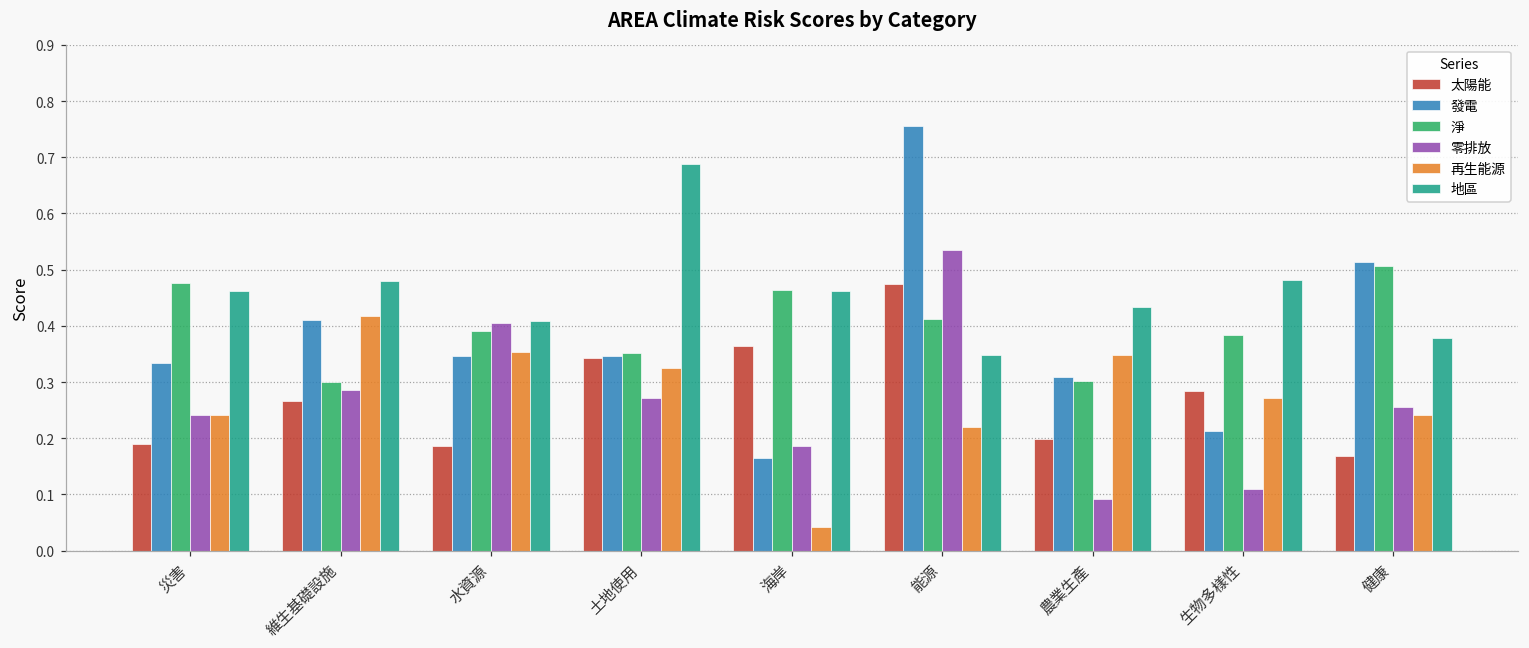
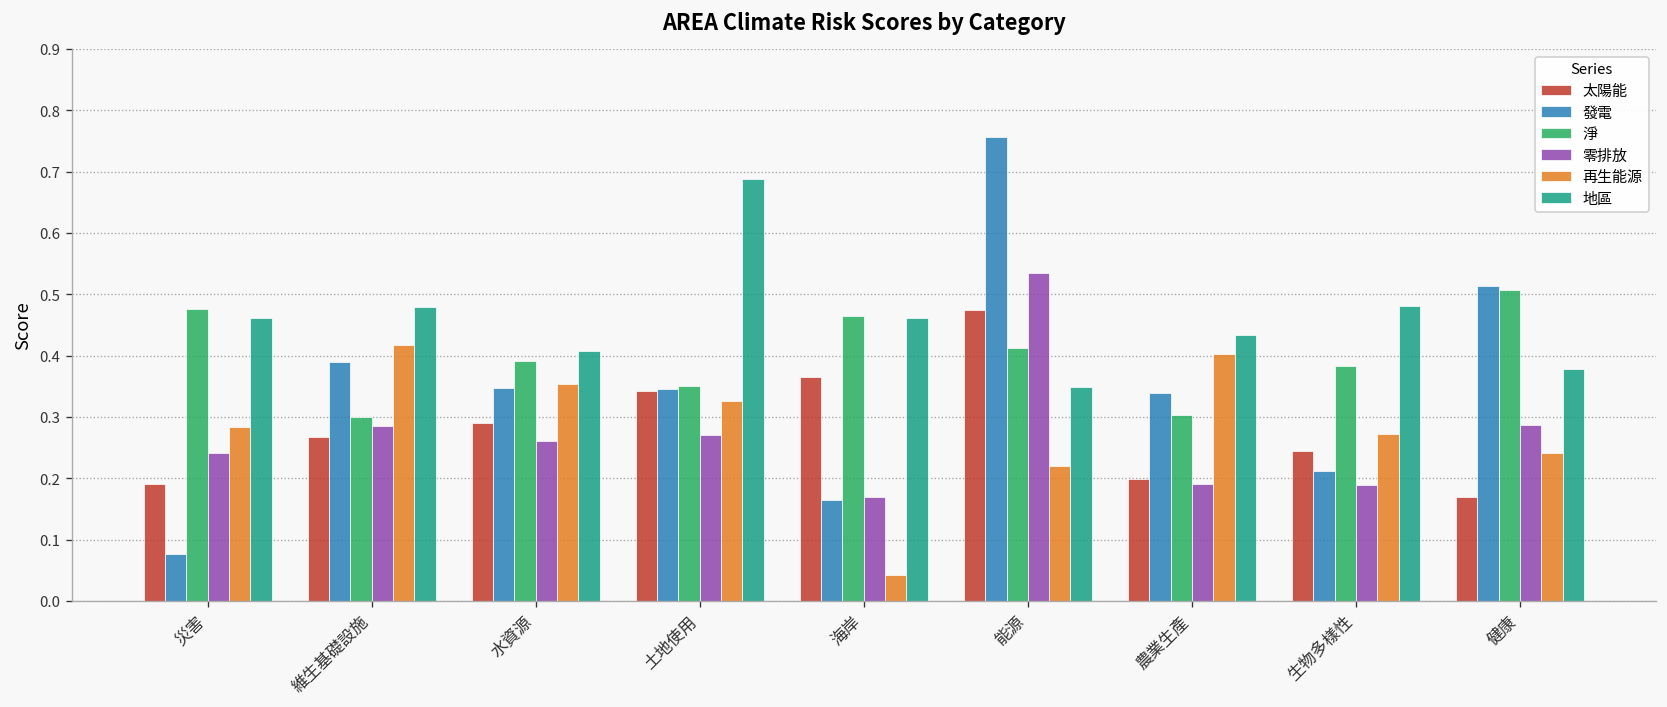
  {
    "太陽能": {
      "災害": 0.19,
      "維生基礎設施": 0.27,
-     "水資源": 0.19,
+     "水資源": 0.29,
      "土地使用": 0.34,
      "海岸": 0.36,
      "能源": 0.47,
      "農業生產": 0.20,
-     "生物多樣性": 0.28,
+     "生物多樣性": 0.24,
      "健康": 0.17
    },
    "發電": {
-     "災害": 0.33,
-     "維生基礎設施": 0.41,
+     "災害": 0.08,
+     "維生基礎設施": 0.39,
      "水資源": 0.35,
      "土地使用": 0.35,
      "海岸": 0.16,
      "能源": 0.76,
-     "農業生產": 0.31,
+     "農業生產": 0.34,
      "生物多樣性": 0.21,
      "健康": 0.51
    },
    "零排放": {
      "災害": 0.24,
      "維生基礎設施": 0.29,
-     "水資源": 0.41,
+     "水資源": 0.26,
      "土地使用": 0.27,
-     "海岸": 0.19,
+     "海岸": 0.17,
      "能源": 0.53,
-     "農業生產": 0.09,
-     "生物多樣性": 0.11,
-     "健康": 0.25
+     "農業生產": 0.19,
+     "生物多樣性": 0.19,
+     "健康": 0.29
    },
    "再生能源": {
-     "災害": 0.24,
+     "災害": 0.28,
      "維生基礎設施": 0.42,
      "水資源": 0.35,
      "土地使用": 0.33,
      "海岸": 0.04,
      "能源": 0.22,
-     "農業生產": 0.35,
+     "農業生產": 0.40,
      "生物多樣性": 0.27,
      "健康": 0.24
    }
  }
